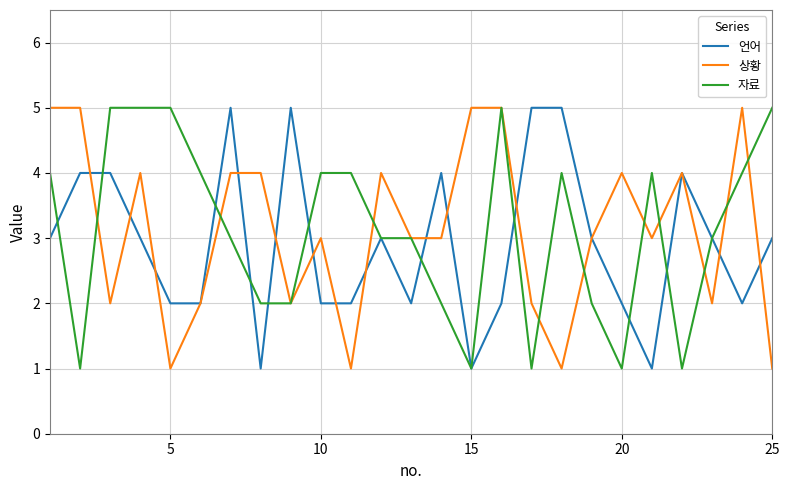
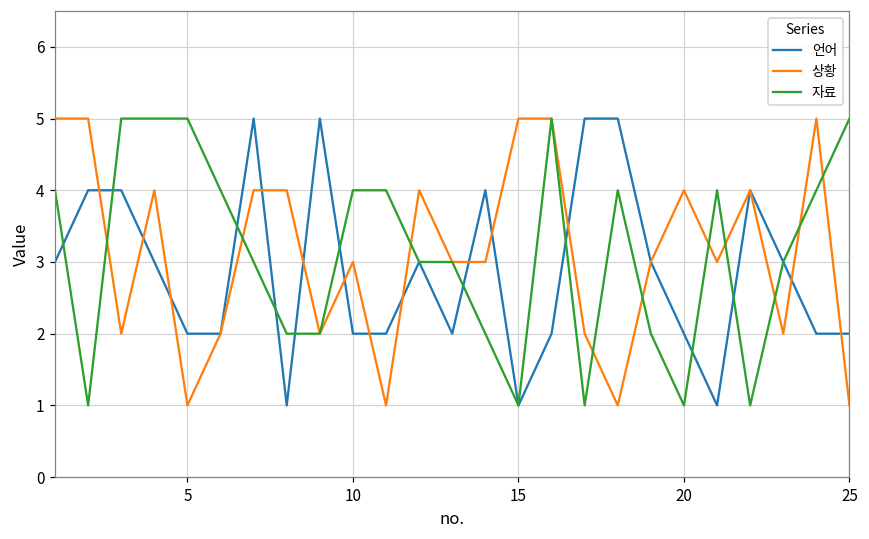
  {
    "언어": {
      "5": 2,
      "10": 2,
      "20": 2,
-     "25": 3
+     "25": 2
    },
    "상황": {
      "5": 1,
      "10": 3,
      "15": 5,
      "20": 4,
      "25": 1
    },
    "자료": {
      "5": 5,
      "10": 4,
      "20": 1,
      "25": 5
    }
  }
